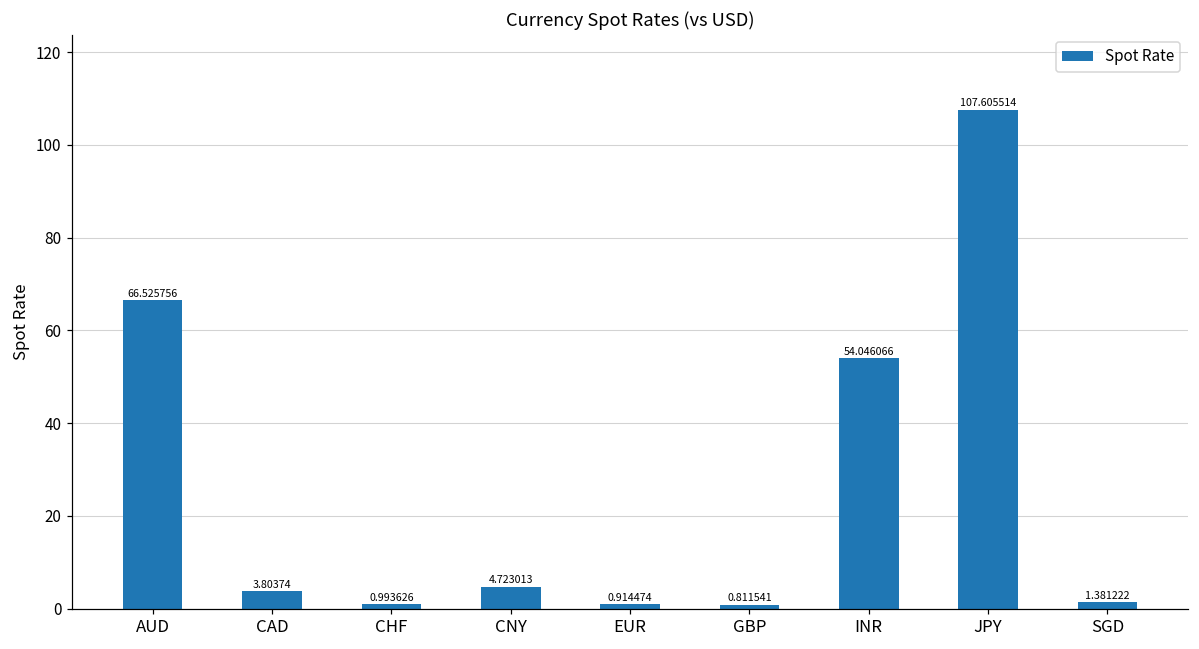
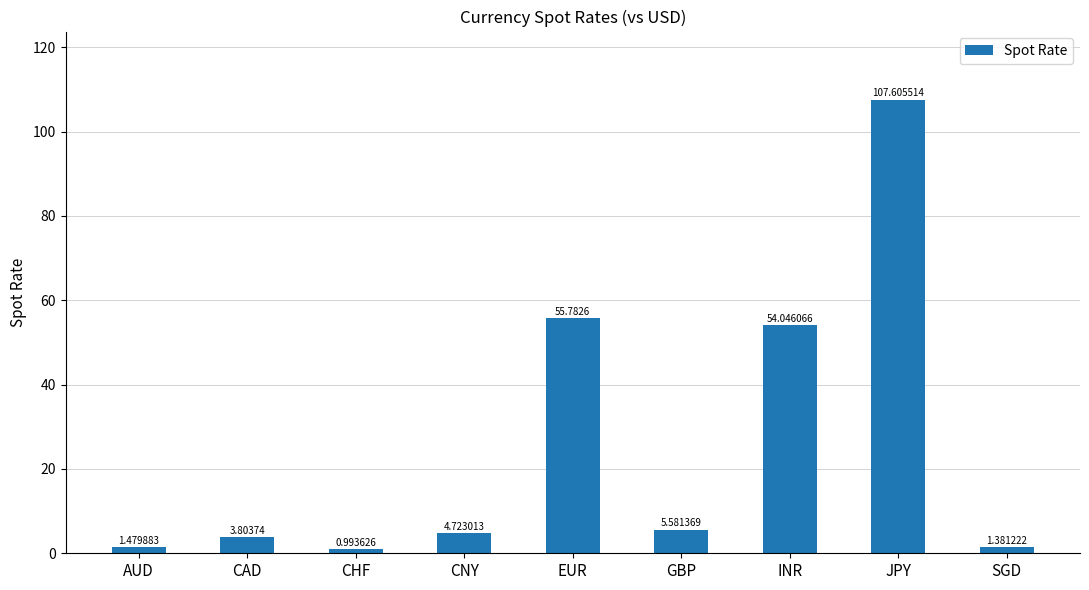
  {
-   "AUD": 66.525756,
+   "AUD": 1.479883,
    "CAD": 3.80374,
    "CHF": 0.993626,
    "CNY": 4.723013,
-   "EUR": 0.914474,
-   "GBP": 0.811541,
+   "EUR": 55.7826,
+   "GBP": 5.581369,
    "INR": 54.046066,
    "JPY": 107.605514,
    "SGD": 1.381222
  }
